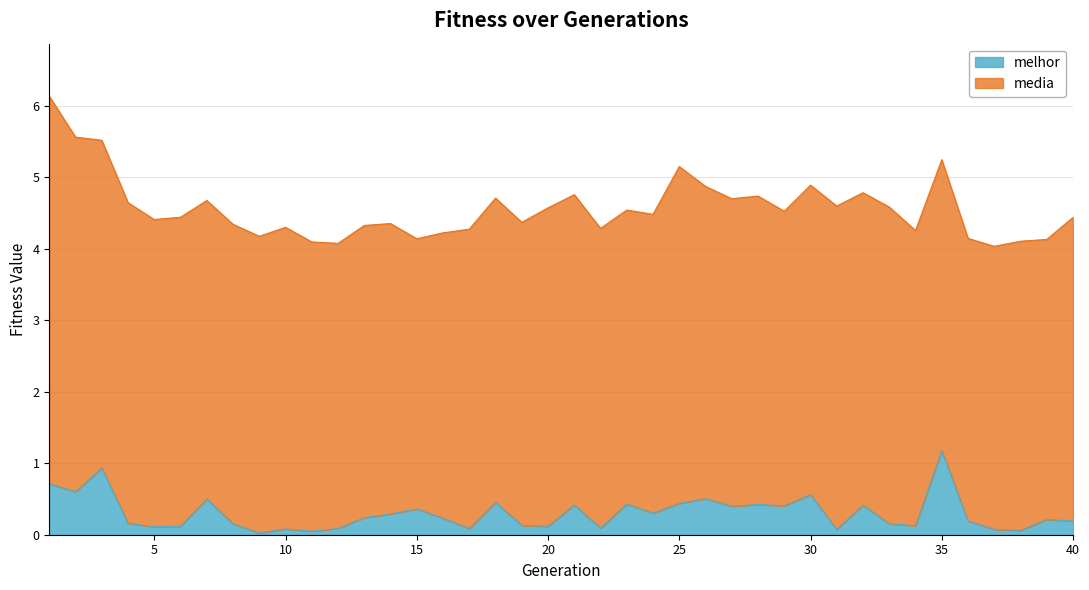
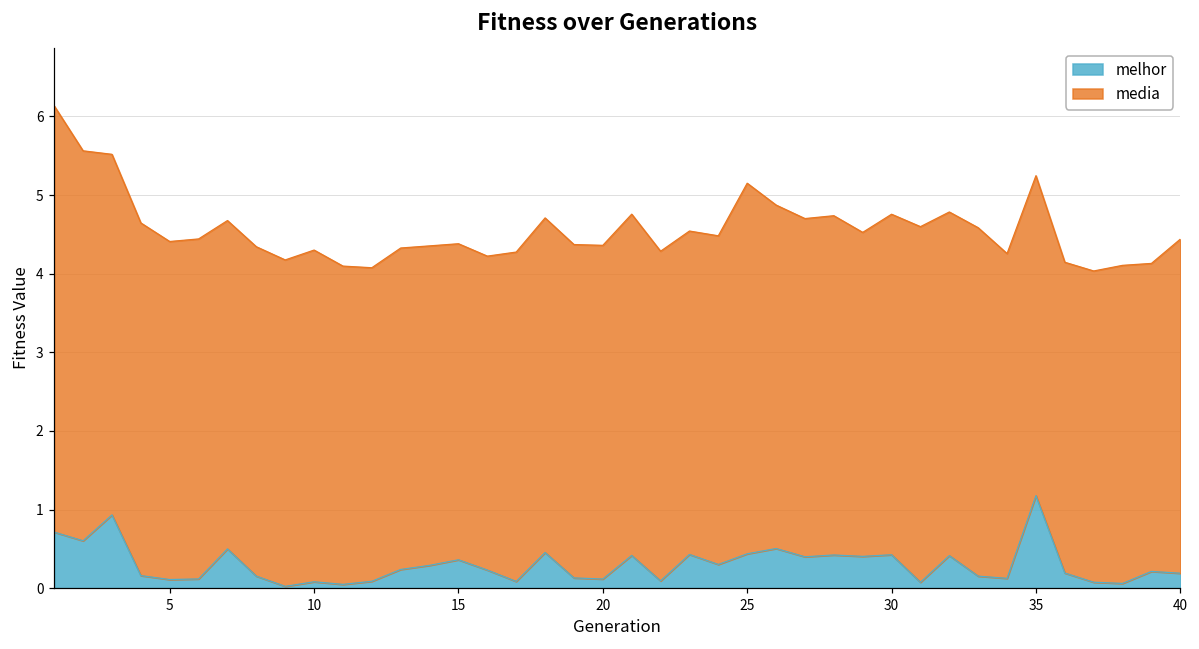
  {
    "melhor": {
      "5": 0.1,
      "10": 0.1,
      "15": 0.4,
      "20": 0.1,
      "25": 0.4,
-     "30": 0.6,
+     "30": 0.4,
      "35": 1.2,
      "40": 0.2
    },
    "media": {
      "5": 4.3,
      "10": 4.2,
-     "15": 3.8,
-     "20": 4.5,
+     "15": 4.0,
+     "20": 4.2,
      "25": 4.7,
      "30": 4.3,
      "35": 4.1,
      "40": 4.2
    }
  }
